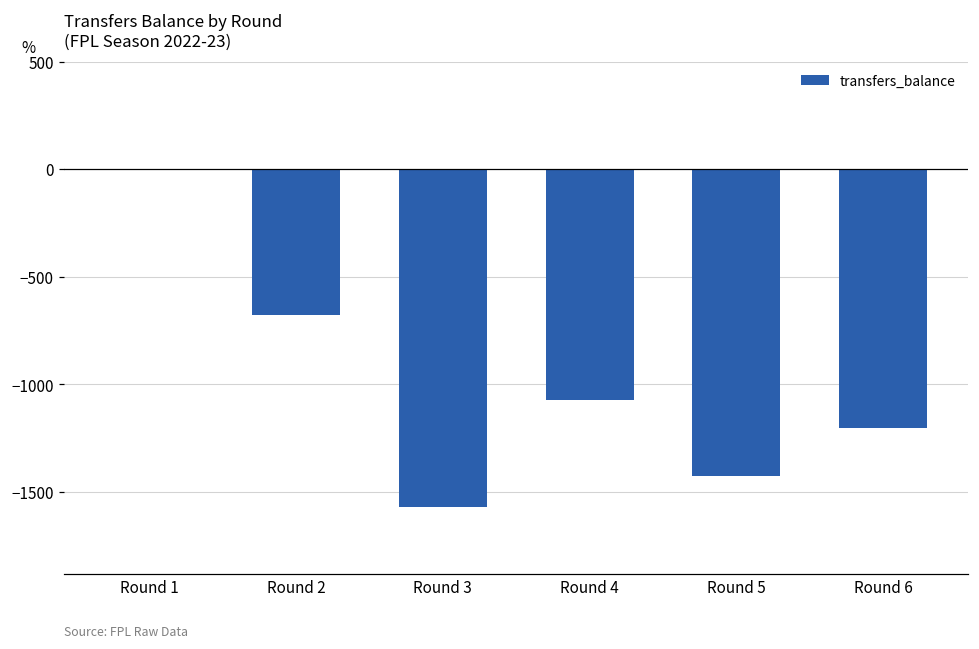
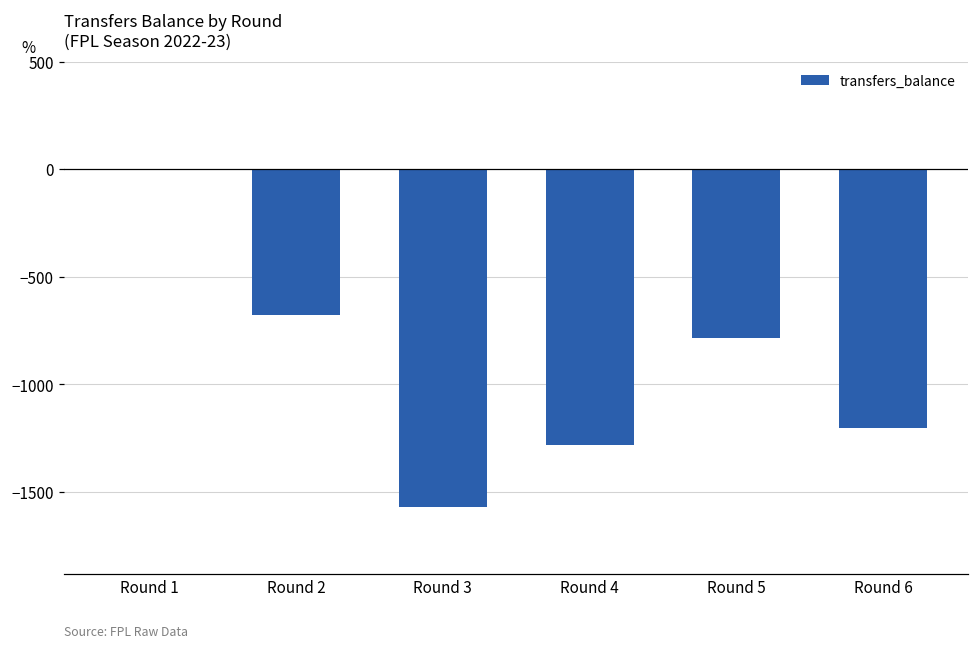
  {
    "Round 1": 0,
    "Round 2": -680,
    "Round 3": -1570,
-   "Round 4": -1070,
-   "Round 5": -1420,
+   "Round 4": -1280,
+   "Round 5": -780,
    "Round 6": -1200
  }
